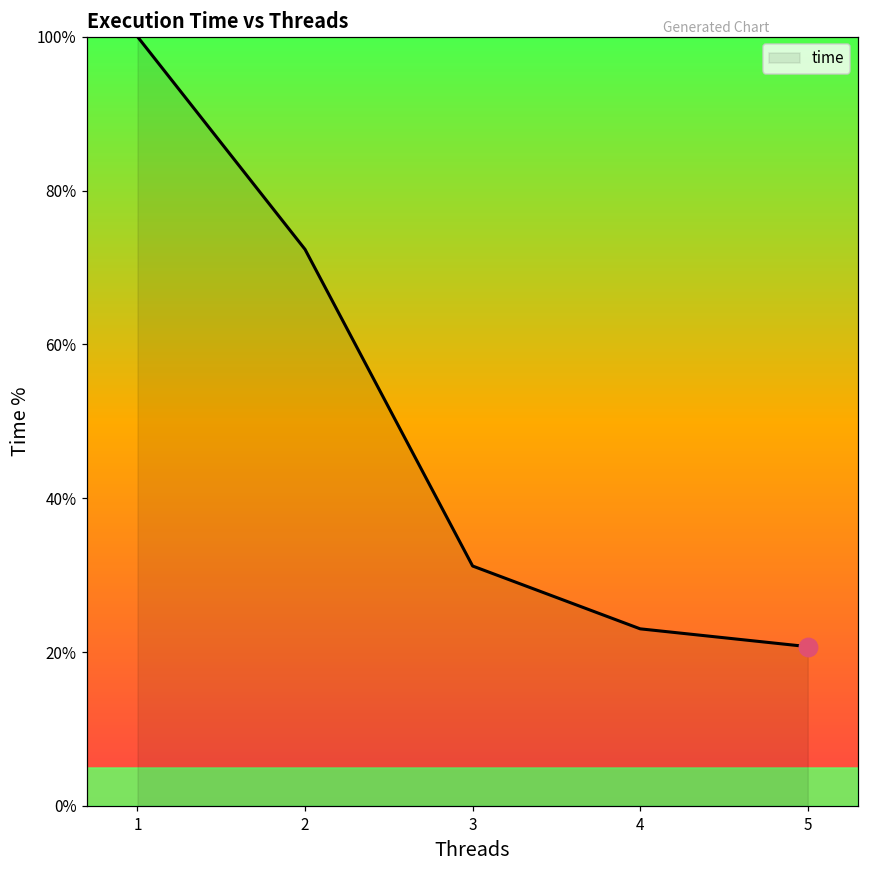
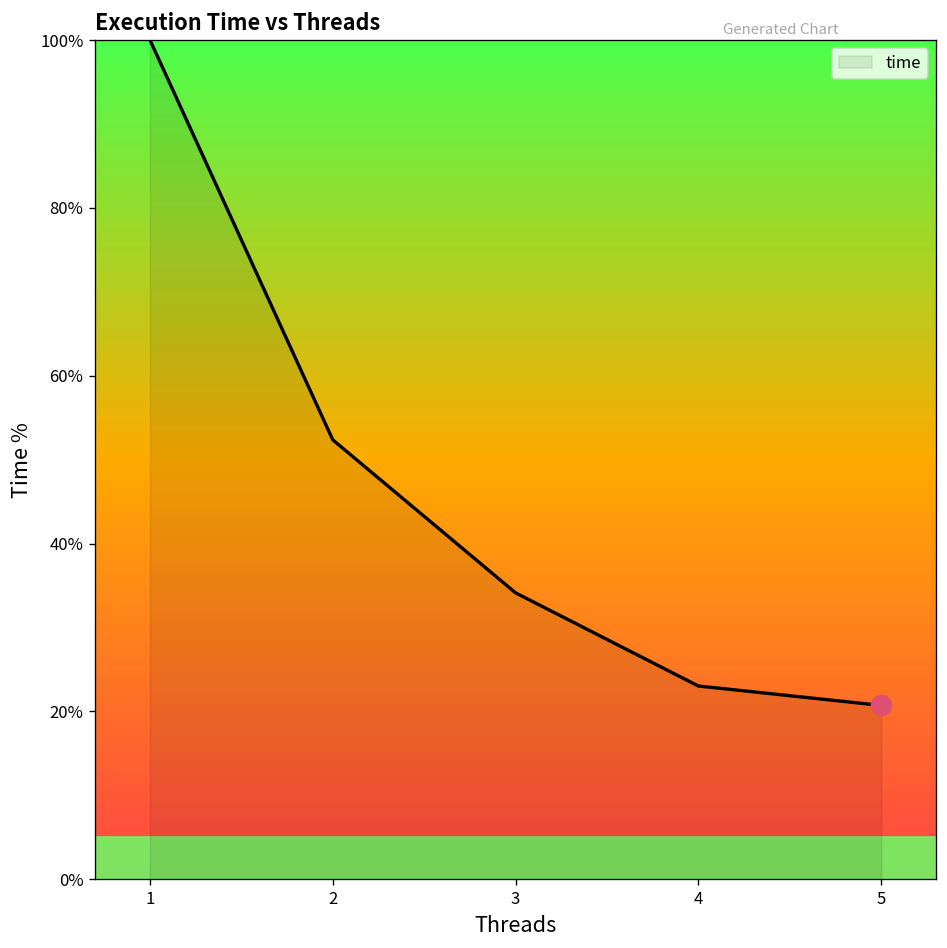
  {
    "time": {
      "1": "100%",
-     "2": "72%",
-     "3": "31%",
+     "2": "52%",
+     "3": "34%",
      "4": "23%"
    }
  }
